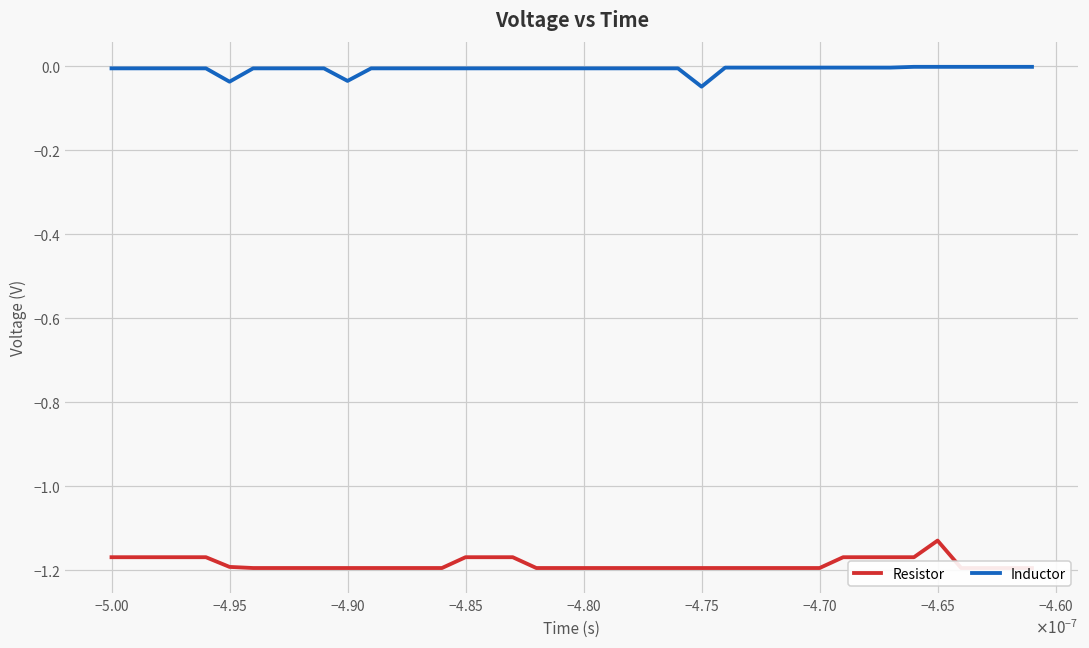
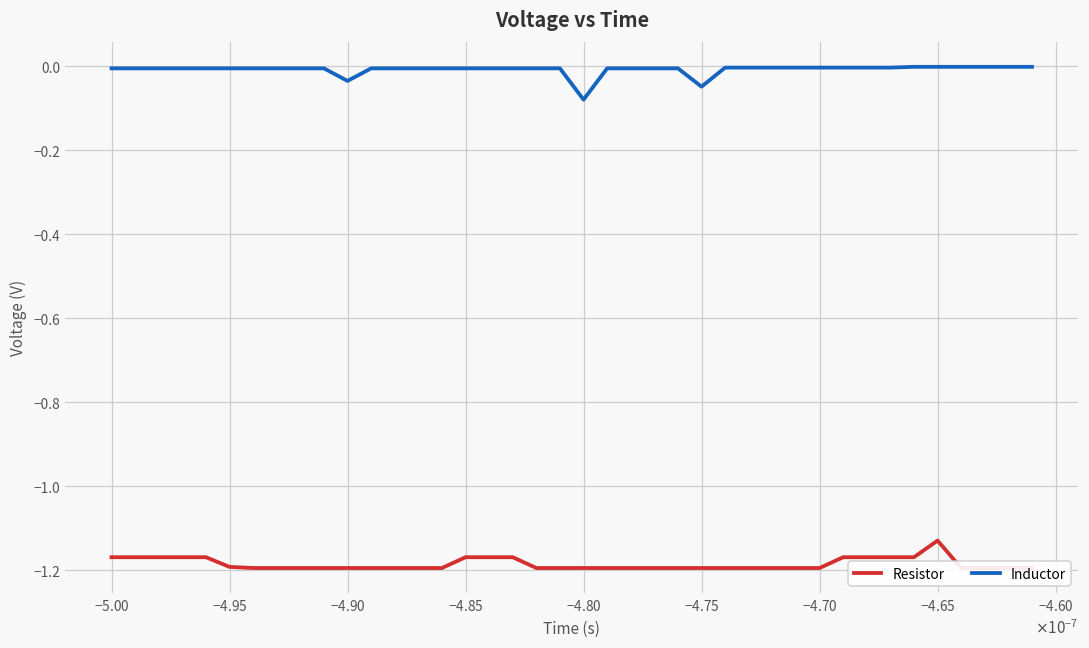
  {
    "Resistor": {
      "−5.00": -1.17,
      "−4.95": -1.19,
      "−4.90": -1.19,
      "−4.85": -1.17,
      "−4.80": -1.19,
      "−4.75": -1.19,
      "−4.70": -1.19,
      "−4.65": -1.13
    },
    "Inductor": {
      "−5.00": 0.00,
-     "−4.95": -0.04,
+     "−4.95": 0.00,
      "−4.90": -0.03,
      "−4.85": 0.00,
-     "−4.80": 0.00,
+     "−4.80": -0.08,
      "−4.75": -0.05,
      "−4.70": 0.00,
      "−4.65": 0.00
    }
  }
